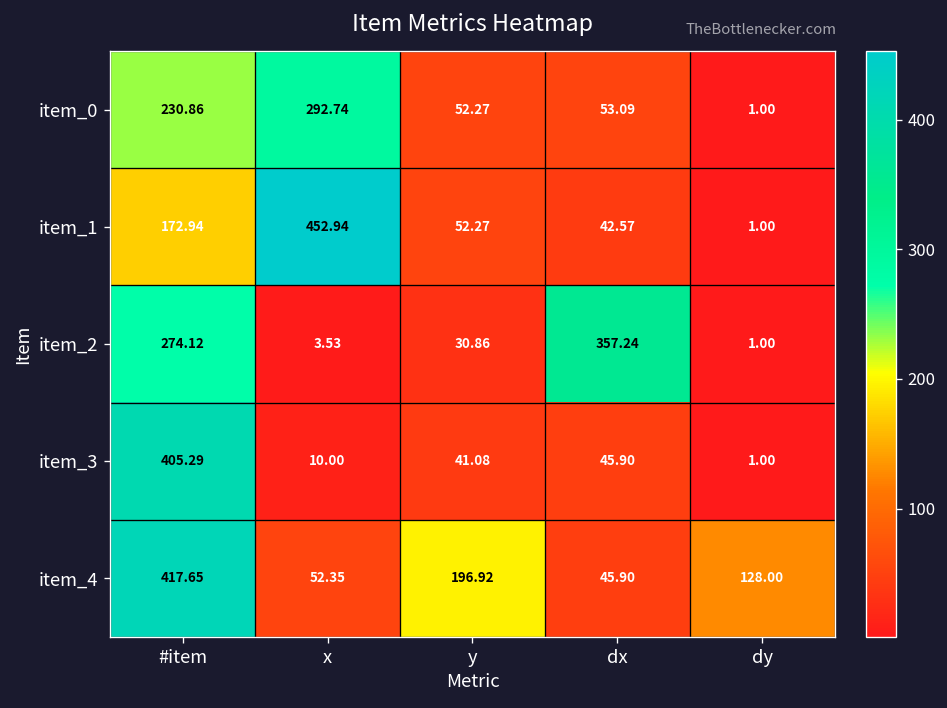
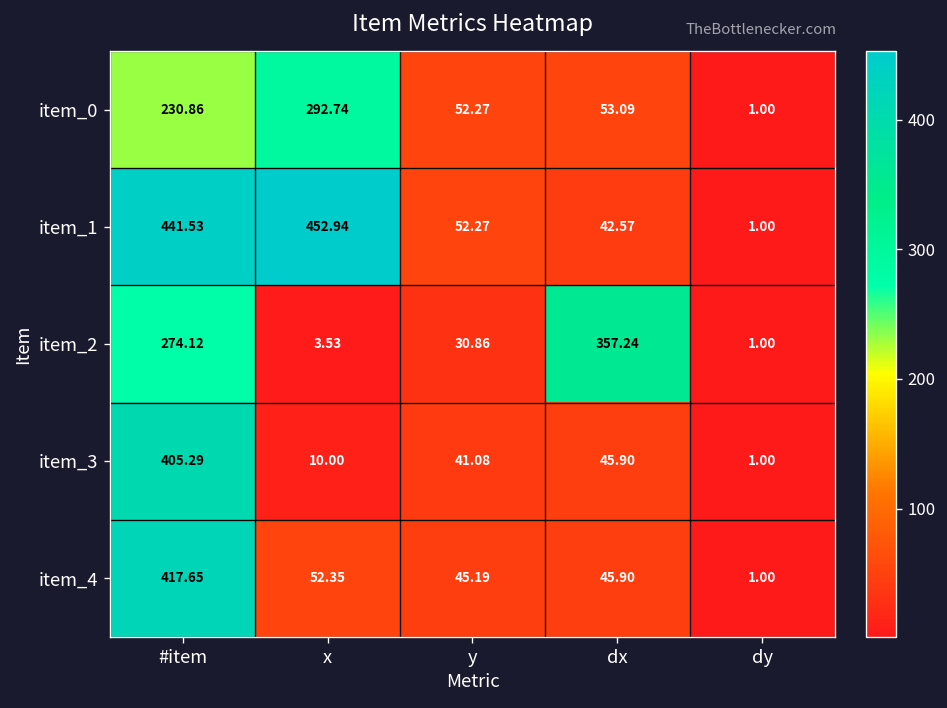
  {
    "item_0": {
      "#item": 230.86,
      "x": 292.74,
      "y": 52.27,
      "dx": 53.09,
      "dy": 1.00
    },
    "item_1": {
-     "#item": 172.94,
+     "#item": 441.53,
      "x": 452.94,
      "y": 52.27,
      "dx": 42.57,
      "dy": 1.00
    },
    "item_2": {
      "#item": 274.12,
      "x": 3.53,
      "y": 30.86,
      "dx": 357.24,
      "dy": 1.00
    },
    "item_3": {
      "#item": 405.29,
      "x": 10.00,
      "y": 41.08,
      "dx": 45.90,
      "dy": 1.00
    },
    "item_4": {
      "#item": 417.65,
      "x": 52.35,
-     "y": 196.92,
+     "y": 45.19,
      "dx": 45.90,
-     "dy": 128.00
+     "dy": 1.00
    }
  }
